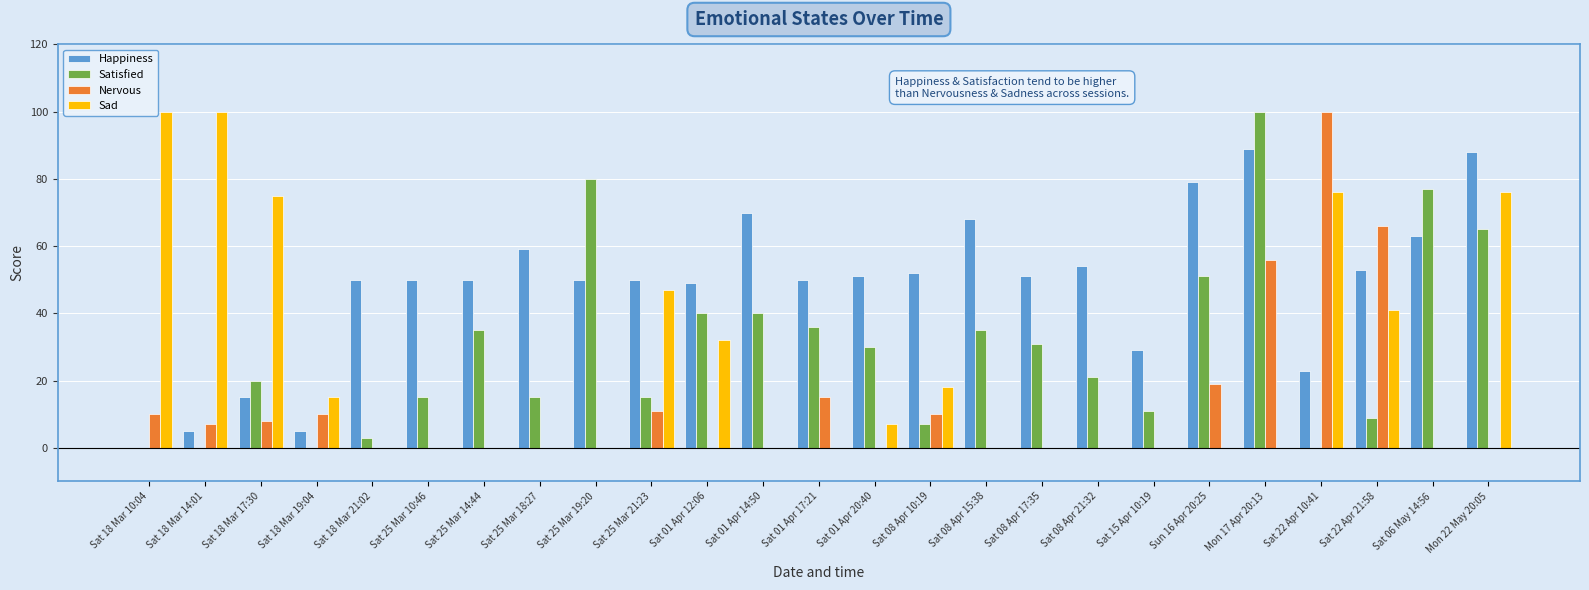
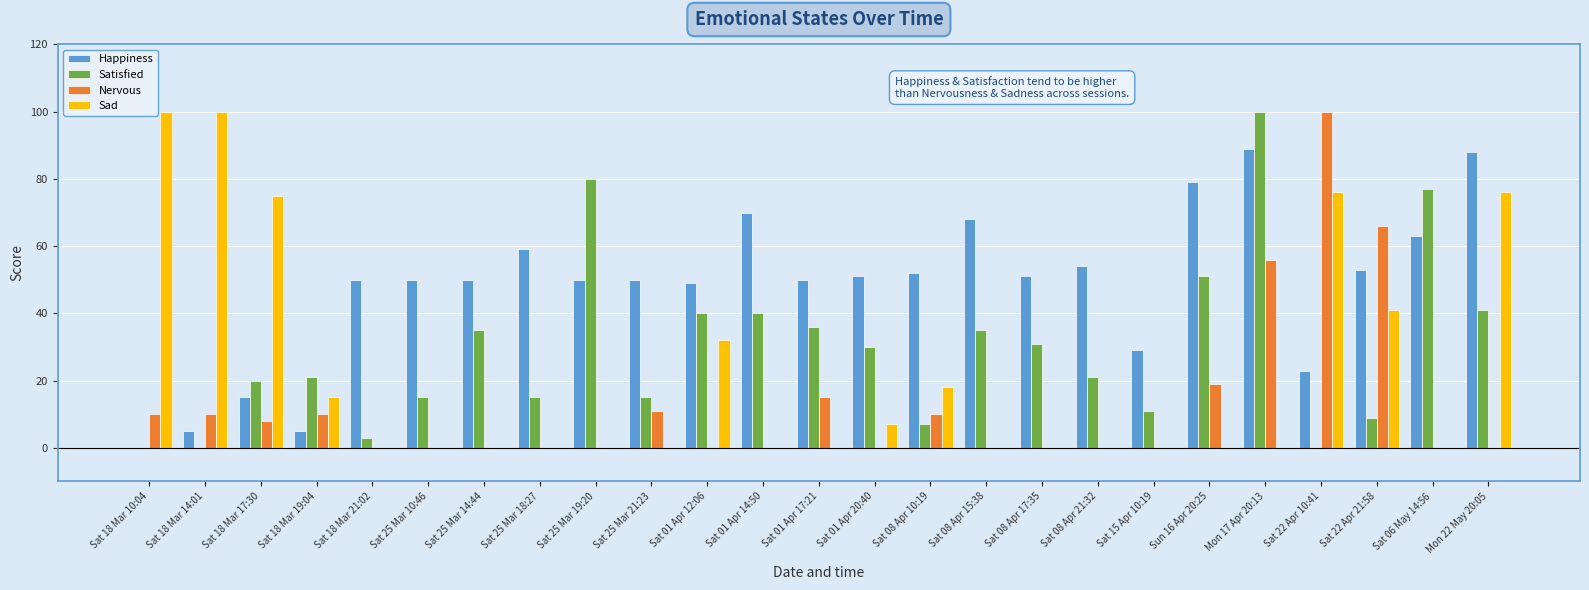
  {
    "Happiness": {
      "Sat 18 Mar 10:04": 0,
      "Sat 18 Mar 14:01": 5,
      "Sat 18 Mar 17:30": 15,
      "Sat 18 Mar 19:04": 5,
      "Sat 18 Mar 21:02": 50,
      "Sat 25 Mar 10:46": 50,
      "Sat 25 Mar 14:44": 50,
      "Sat 25 Mar 18:27": 59,
      "Sat 25 Mar 19:20": 50,
      "Sat 25 Mar 21:23": 50,
      "Sat 01 Apr 12:06": 49,
      "Sat 01 Apr 14:50": 70,
      "Sat 01 Apr 17:21": 50,
      "Sat 01 Apr 20:40": 51,
      "Sat 08 Apr 10:19": 52,
      "Sat 08 Apr 15:38": 68,
      "Sat 08 Apr 17:35": 51,
      "Sat 08 Apr 21:32": 54,
      "Sat 15 Apr 10:19": 29,
      "Sun 16 Apr 20:25": 79,
      "Mon 17 Apr 20:13": 89,
      "Sat 22 Apr 10:41": 23,
      "Sat 22 Apr 21:58": 53,
      "Sat 06 May 14:56": 63,
      "Mon 22 May 20:05": 88
    },
    "Satisfied": {
      "Sat 18 Mar 10:04": 0,
      "Sat 18 Mar 14:01": 0,
      "Sat 18 Mar 17:30": 20,
-     "Sat 18 Mar 19:04": 0,
+     "Sat 18 Mar 19:04": 21,
      "Sat 18 Mar 21:02": 3,
      "Sat 25 Mar 10:46": 15,
      "Sat 25 Mar 14:44": 35,
      "Sat 25 Mar 18:27": 15,
      "Sat 25 Mar 19:20": 80,
      "Sat 25 Mar 21:23": 15,
      "Sat 01 Apr 12:06": 40,
      "Sat 01 Apr 14:50": 40,
      "Sat 01 Apr 17:21": 36,
      "Sat 01 Apr 20:40": 30,
      "Sat 08 Apr 10:19": 7,
      "Sat 08 Apr 15:38": 35,
      "Sat 08 Apr 17:35": 31,
      "Sat 08 Apr 21:32": 21,
      "Sat 15 Apr 10:19": 11,
      "Sun 16 Apr 20:25": 51,
      "Mon 17 Apr 20:13": 100,
      "Sat 22 Apr 10:41": 0,
      "Sat 22 Apr 21:58": 9,
      "Sat 06 May 14:56": 77,
-     "Mon 22 May 20:05": 65
+     "Mon 22 May 20:05": 41
    },
    "Nervous": {
      "Sat 18 Mar 10:04": 10,
-     "Sat 18 Mar 14:01": 7,
+     "Sat 18 Mar 14:01": 10,
      "Sat 18 Mar 17:30": 8,
      "Sat 18 Mar 19:04": 10,
      "Sat 18 Mar 21:02": 0,
      "Sat 25 Mar 10:46": 0,
      "Sat 25 Mar 14:44": 0,
      "Sat 25 Mar 18:27": 0,
      "Sat 25 Mar 19:20": 0,
      "Sat 25 Mar 21:23": 11,
      "Sat 01 Apr 12:06": 0,
      "Sat 01 Apr 14:50": 0,
      "Sat 01 Apr 17:21": 15,
      "Sat 01 Apr 20:40": 0,
      "Sat 08 Apr 10:19": 10,
      "Sat 08 Apr 15:38": 0,
      "Sat 08 Apr 17:35": 0,
      "Sat 08 Apr 21:32": 0,
      "Sat 15 Apr 10:19": 0,
      "Sun 16 Apr 20:25": 19,
      "Mon 17 Apr 20:13": 56,
      "Sat 22 Apr 10:41": 100,
      "Sat 22 Apr 21:58": 66,
      "Sat 06 May 14:56": 0,
      "Mon 22 May 20:05": 0
    },
    "Sad": {
      "Sat 18 Mar 10:04": 100,
      "Sat 18 Mar 14:01": 100,
      "Sat 18 Mar 17:30": 75,
      "Sat 18 Mar 19:04": 15,
      "Sat 18 Mar 21:02": 0,
      "Sat 25 Mar 10:46": 0,
      "Sat 25 Mar 14:44": 0,
      "Sat 25 Mar 18:27": 0,
      "Sat 25 Mar 19:20": 0,
-     "Sat 25 Mar 21:23": 47,
+     "Sat 25 Mar 21:23": 0,
      "Sat 01 Apr 12:06": 32,
      "Sat 01 Apr 14:50": 0,
      "Sat 01 Apr 17:21": 0,
      "Sat 01 Apr 20:40": 7,
      "Sat 08 Apr 10:19": 18,
      "Sat 08 Apr 15:38": 0,
      "Sat 08 Apr 17:35": 0,
      "Sat 08 Apr 21:32": 0,
      "Sat 15 Apr 10:19": 0,
      "Sun 16 Apr 20:25": 0,
      "Mon 17 Apr 20:13": 0,
      "Sat 22 Apr 10:41": 76,
      "Sat 22 Apr 21:58": 41,
      "Sat 06 May 14:56": 0,
      "Mon 22 May 20:05": 76
    }
  }
